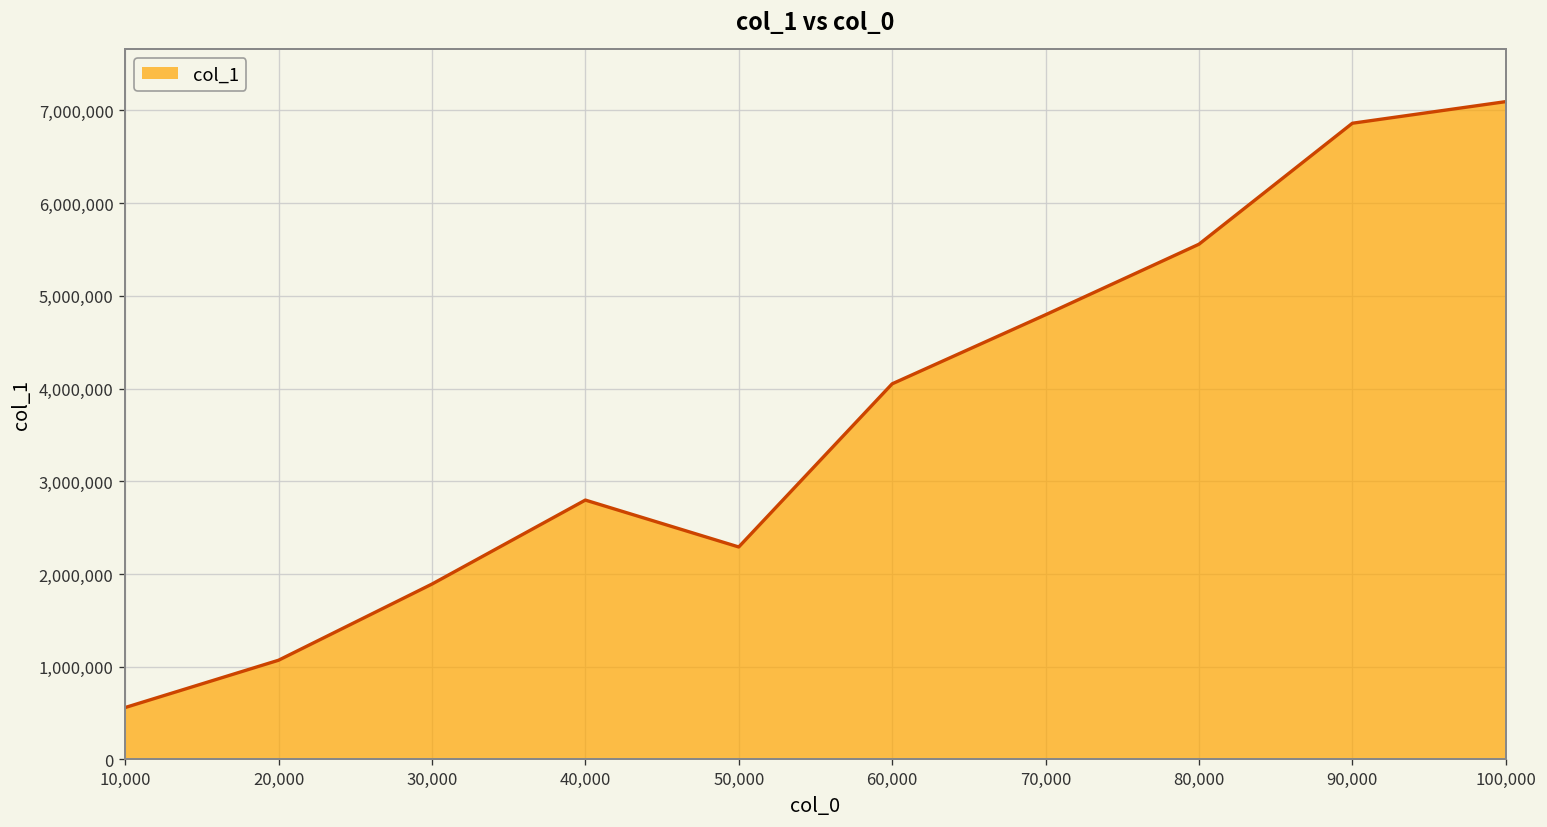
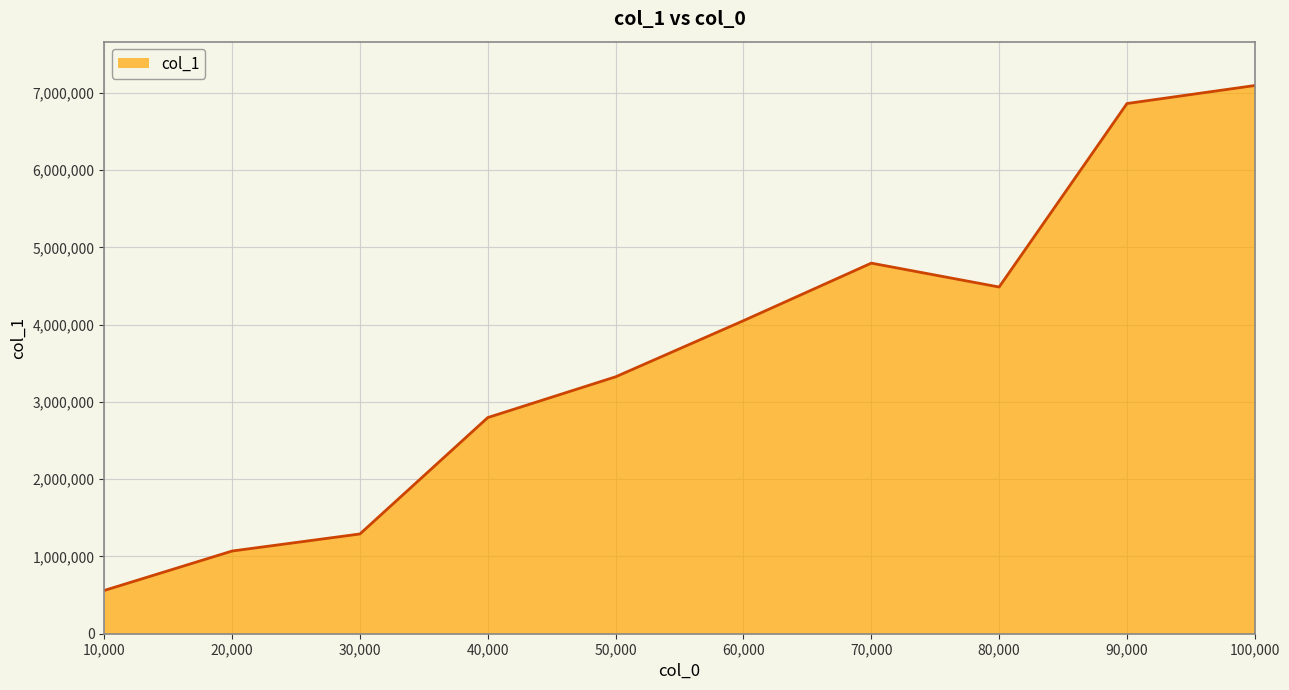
  {
    "10,000": "600,000",
    "20,000": "1,100,000",
-   "30,000": "1,900,000",
+   "30,000": "1,300,000",
    "40,000": "2,800,000",
-   "50,000": "2,300,000",
+   "50,000": "3,300,000",
    "60,000": "4,100,000",
    "70,000": "4,800,000",
-   "80,000": "5,600,000",
+   "80,000": "4,500,000",
    "90,000": "6,900,000",
    "100,000": "7,100,000"
  }
